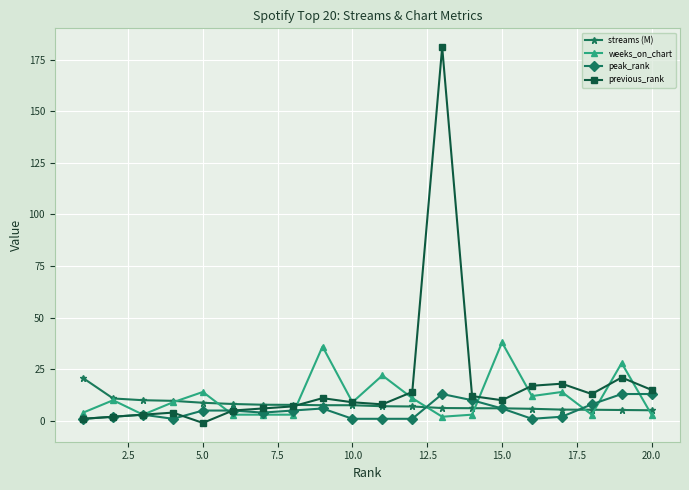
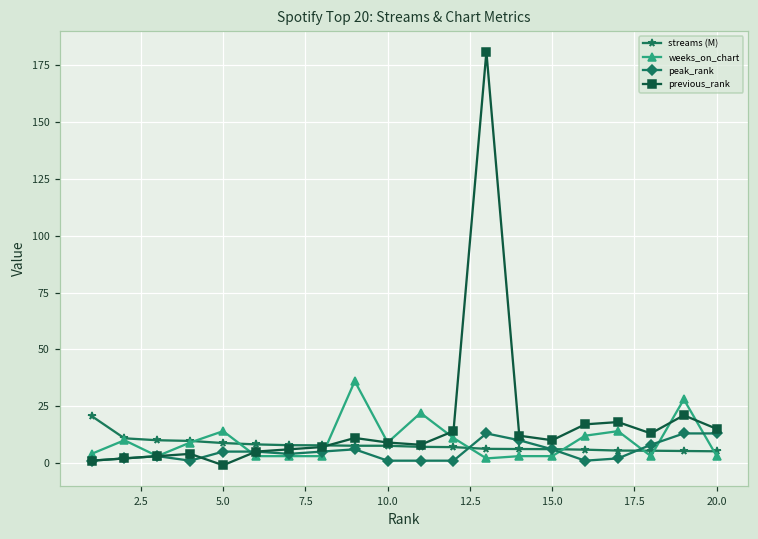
  {
    "weeks_on_chart": {
      "5.0": 14,
-     "15.0": 38,
+     "15.0": 3,
      "20.0": 3
    }
  }
